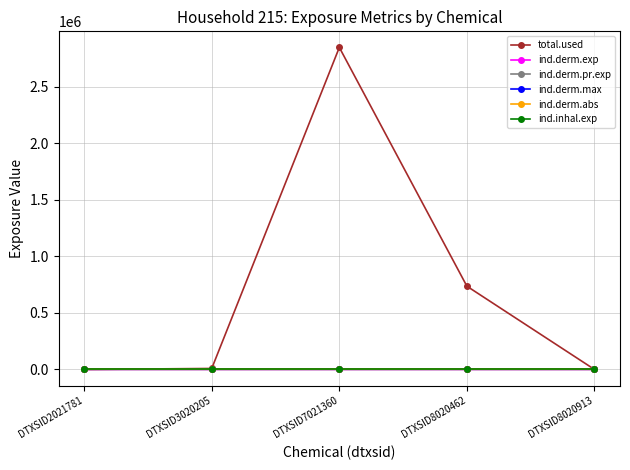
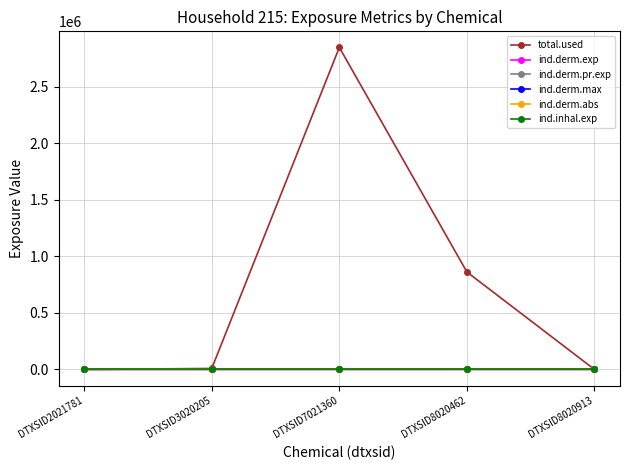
  {
    "total.used": {
      "DTXSID7021360": 2850000,
-     "DTXSID8020462": 740000
+     "DTXSID8020462": 860000
    },
    "ind.inhal.exp": {
      "DTXSID7021360": 0,
      "DTXSID8020462": 0
    }
  }
